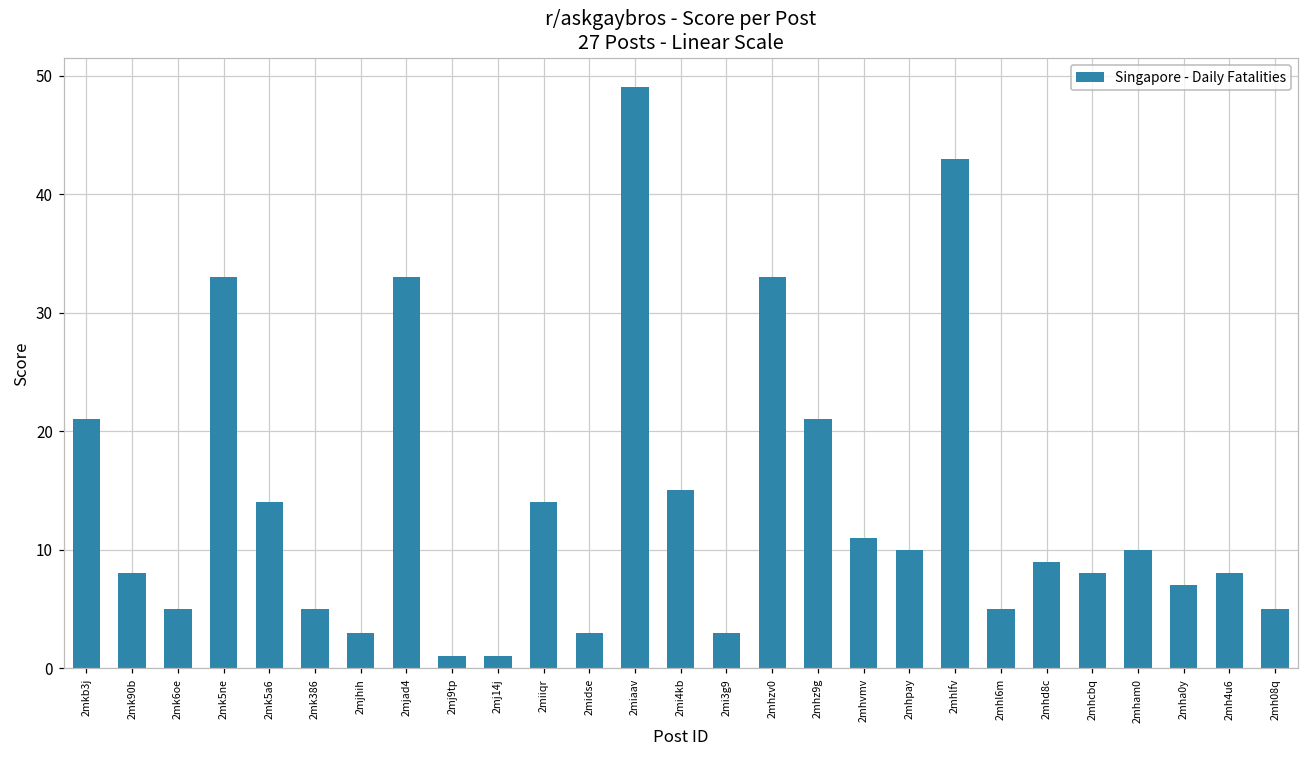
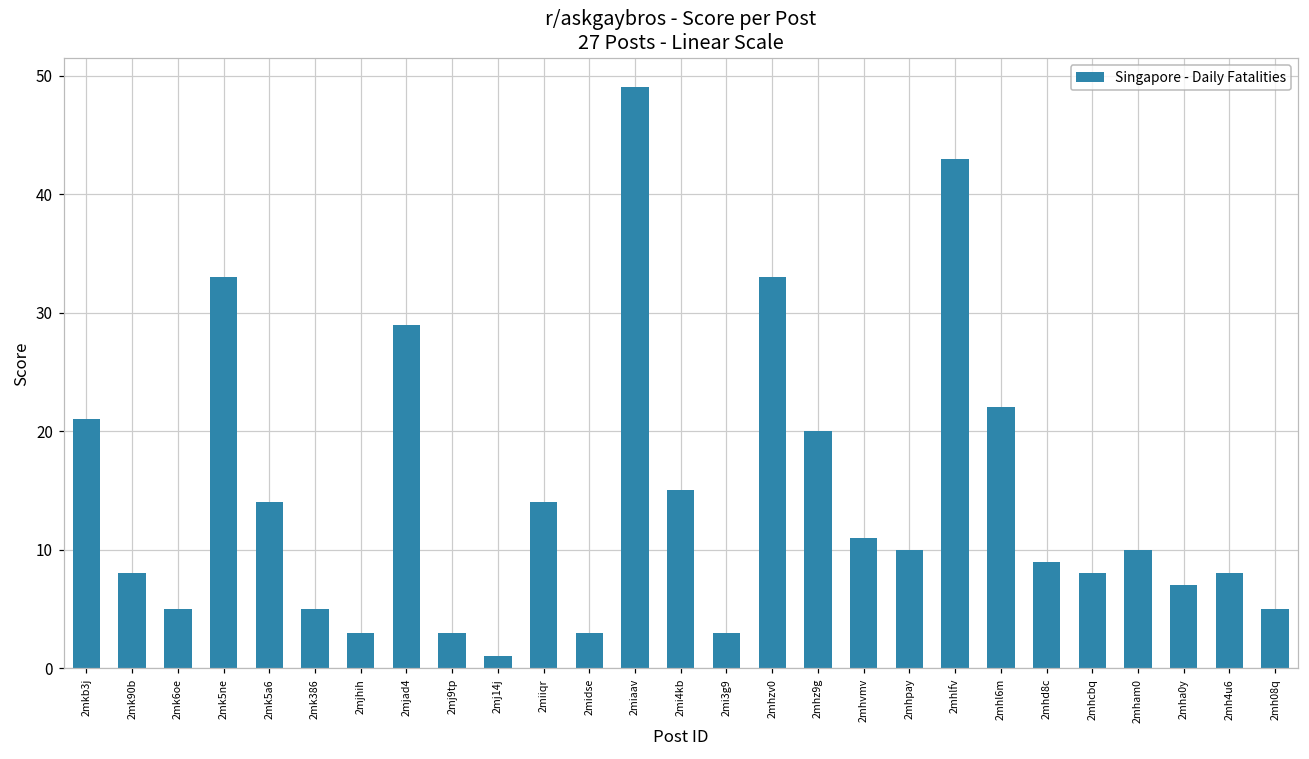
  {
    "2mkb3j": 21,
    "2mk90b": 8,
    "2mk6oe": 5,
    "2mk5ne": 33,
    "2mk5a6": 14,
    "2mk386": 5,
    "2mjhih": 3,
-   "2mjad4": 33,
-   "2mj9tp": 1,
+   "2mjad4": 29,
+   "2mj9tp": 3,
    "2mj14j": 1,
    "2miiqr": 14,
    "2midse": 3,
    "2miaav": 49,
    "2mi4kb": 15,
    "2mi3g9": 3,
    "2mhzv0": 33,
-   "2mhz9g": 21,
+   "2mhz9g": 20,
    "2mhvmv": 11,
    "2mhpay": 10,
    "2mhlfv": 43,
-   "2mhl6m": 5,
+   "2mhl6m": 22,
    "2mhd8c": 9,
    "2mhcbq": 8,
    "2mham0": 10,
    "2mha0y": 7,
    "2mh4u6": 8,
    "2mh08q": 5
  }
